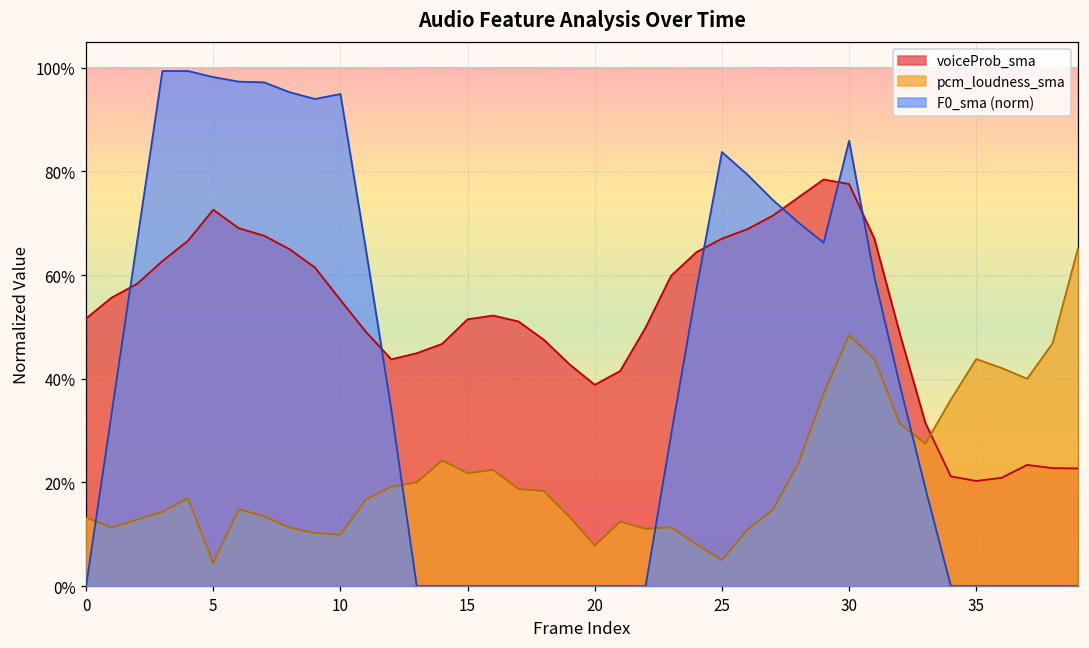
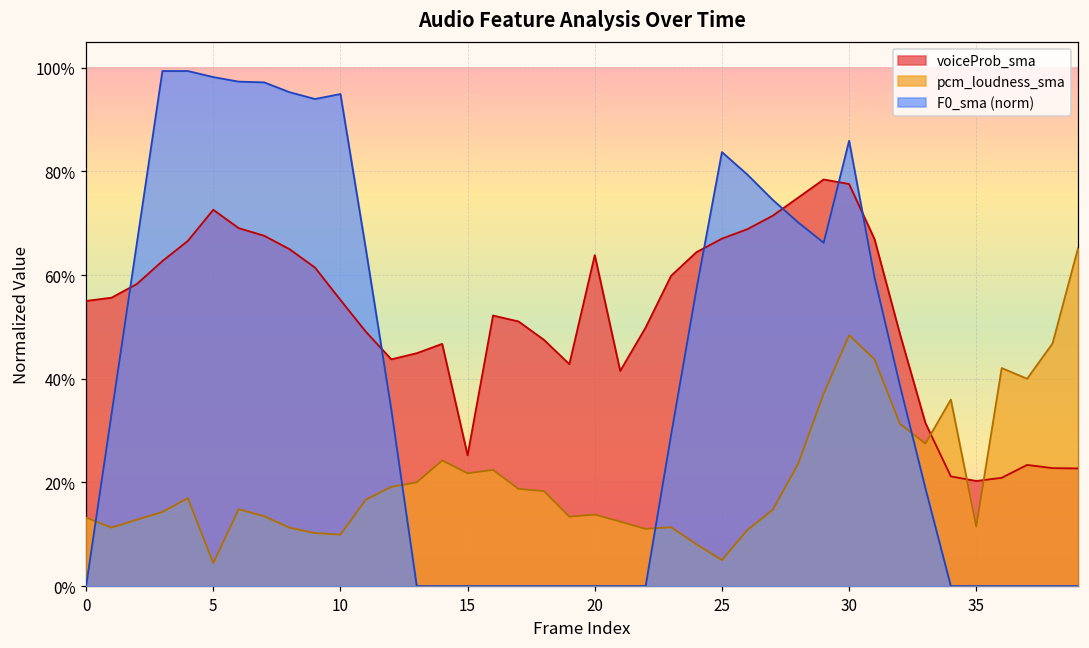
  {
    "voiceProb_sma": {
-     "0": "52%",
+     "0": "55%",
      "5": "73%",
      "10": "55%",
-     "15": "51%",
-     "20": "39%",
+     "15": "25%",
+     "20": "64%",
      "25": "67%",
      "30": "78%",
      "35": "20%"
    },
    "pcm_loudness_sma": {
      "0": "13%",
      "5": "4%",
      "10": "10%",
      "15": "22%",
-     "20": "8%",
+     "20": "14%",
      "25": "5%",
      "30": "48%",
-     "35": "44%"
+     "35": "11%"
    },
    "F0_sma (norm)": {
      "0": "0%",
      "5": "98%",
      "10": "95%",
      "15": "0%",
      "20": "0%",
      "25": "84%",
      "30": "86%",
      "35": "0%"
    }
  }
